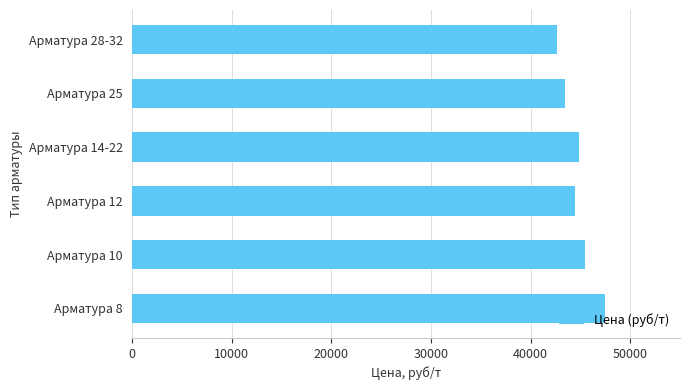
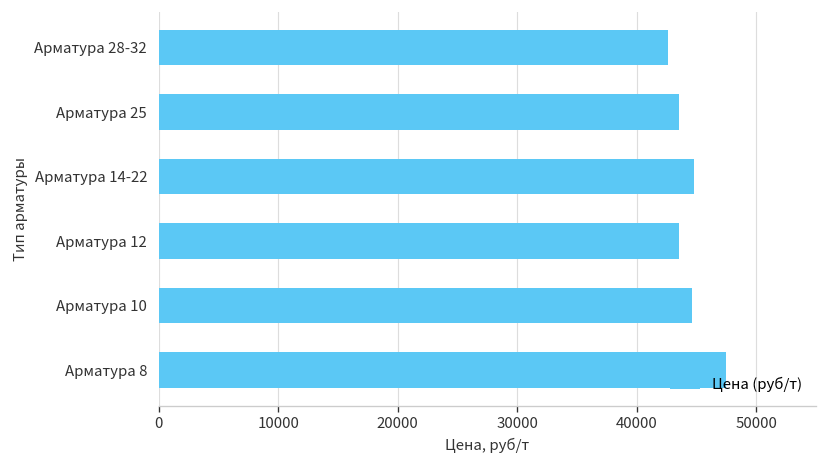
  {
    "Арматура 28-32": 43000,
    "Арматура 25": 44000,
    "Арматура 14-22": 45000,
-   "Арматура 12": 44500,
-   "Арматура 10": 46000,
+   "Арматура 12": 43500,
+   "Арматура 10": 45000,
    "Арматура 8": 48000
  }
